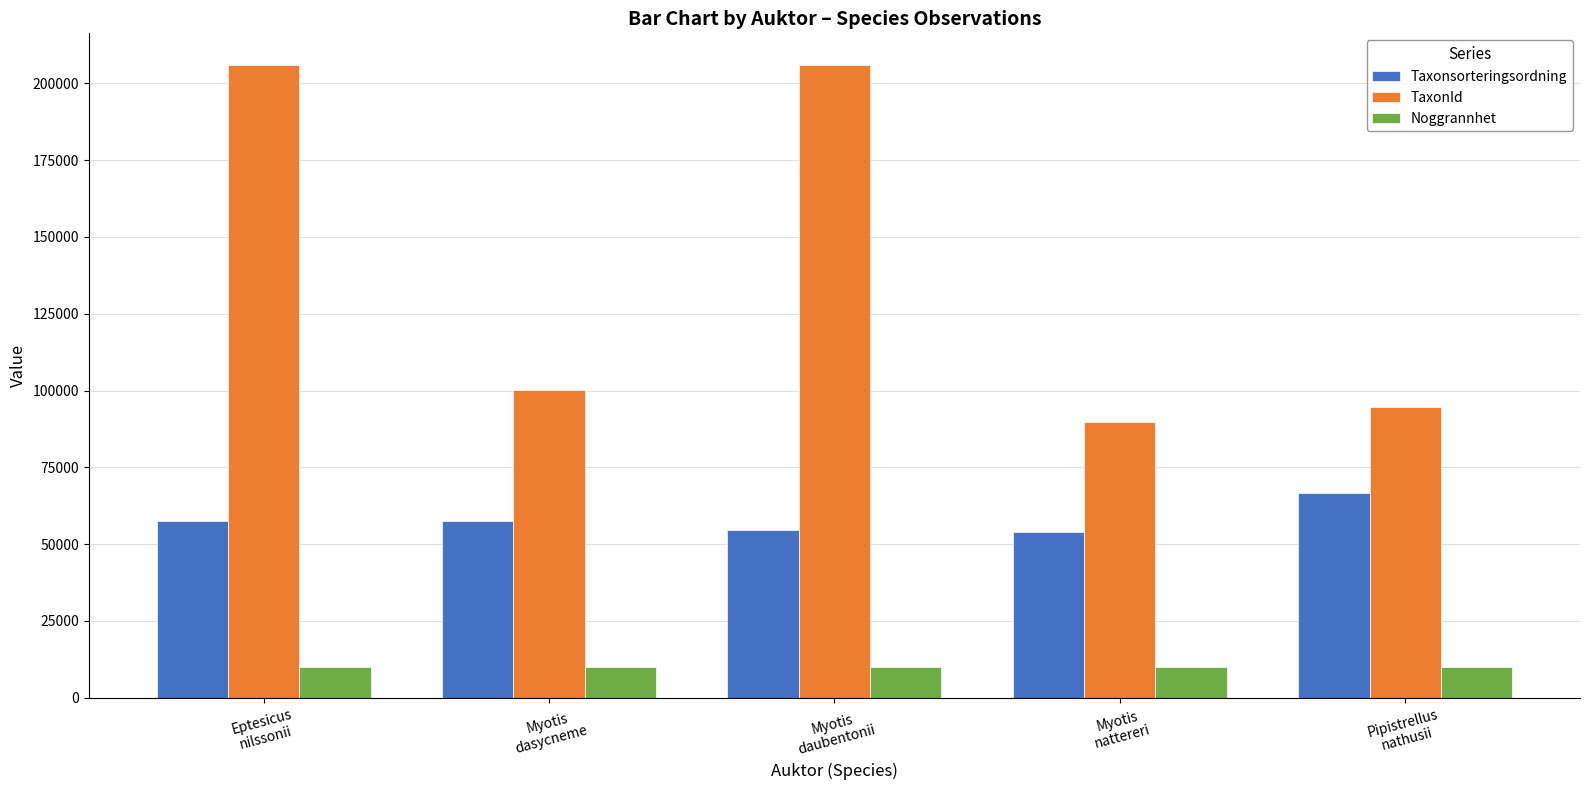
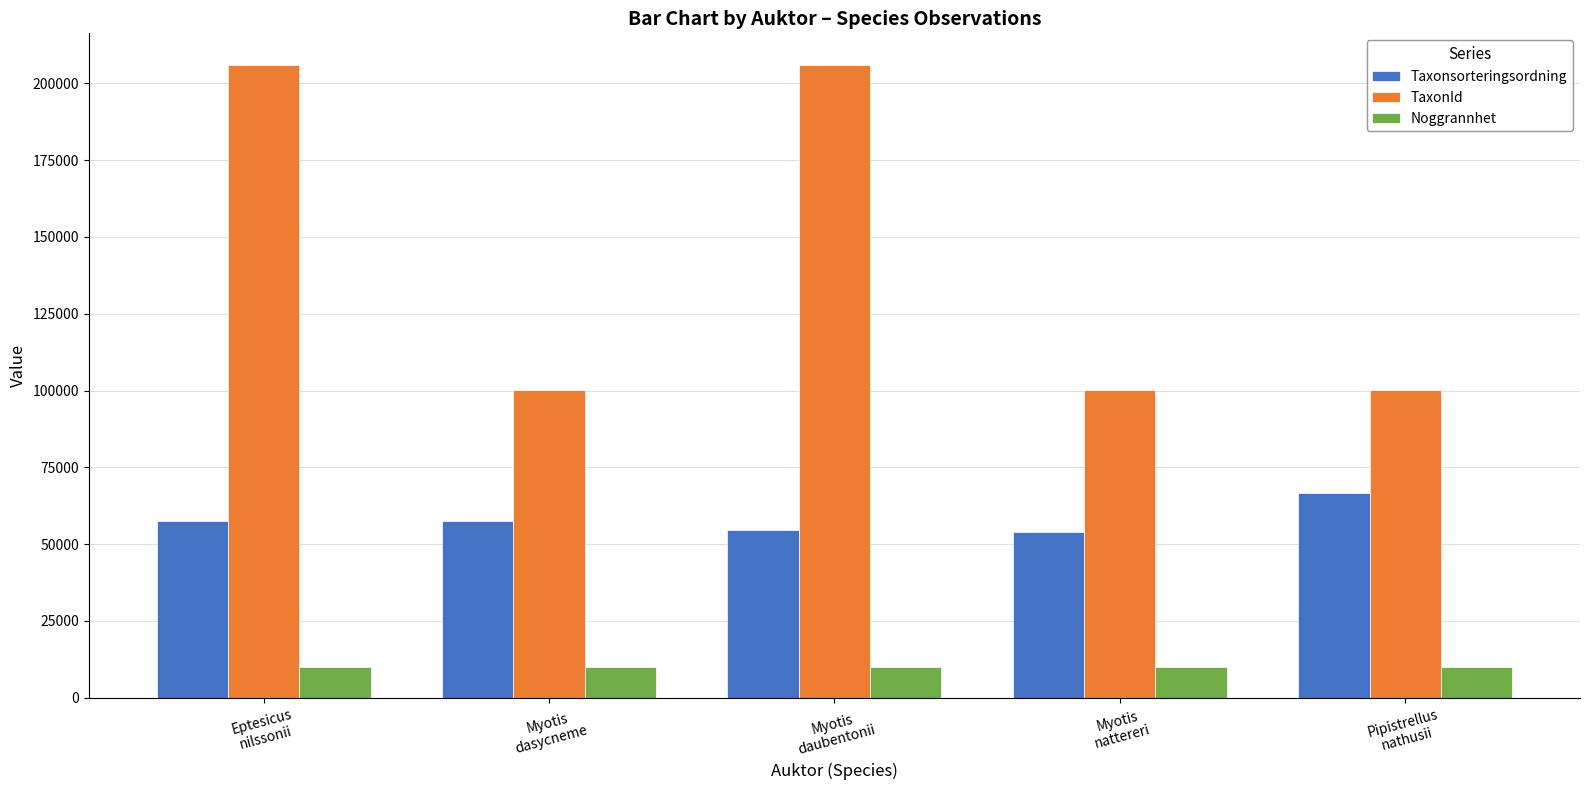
  {
    "Taxonsorteringsordning": {
      "Eptesicus nilssonii": 57000,
      "Myotis dasycneme": 57000,
      "Myotis daubentonii": 55000,
      "Myotis nattereri": 54000,
      "Pipistrellus nathusii": 67000
    },
    "TaxonId": {
      "Eptesicus nilssonii": 206000,
      "Myotis dasycneme": 100000,
      "Myotis daubentonii": 206000,
-     "Myotis nattereri": 90000,
-     "Pipistrellus nathusii": 95000
+     "Myotis nattereri": 100000,
+     "Pipistrellus nathusii": 100000
    },
    "Noggrannhet": {
      "Eptesicus nilssonii": 10000,
      "Myotis dasycneme": 10000,
      "Myotis daubentonii": 10000,
      "Myotis nattereri": 10000,
      "Pipistrellus nathusii": 10000
    }
  }
